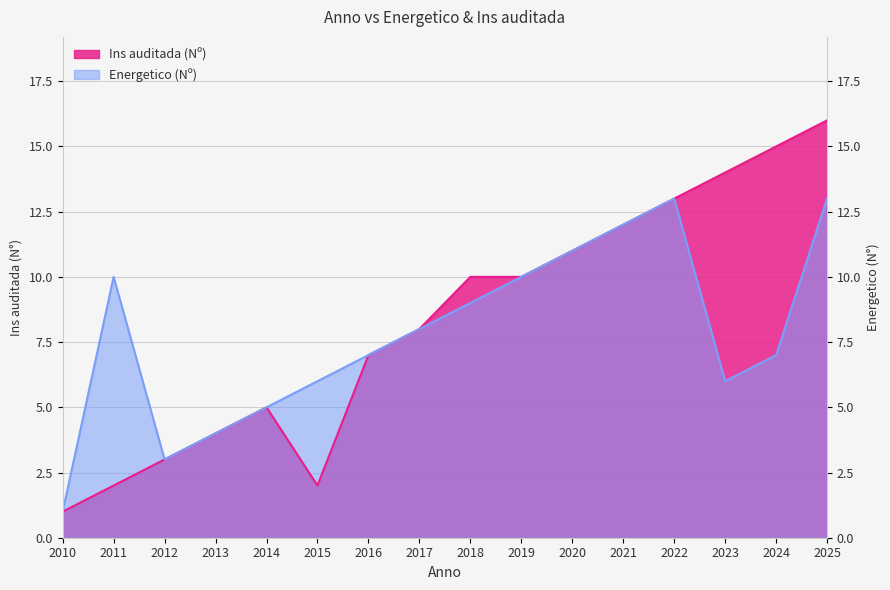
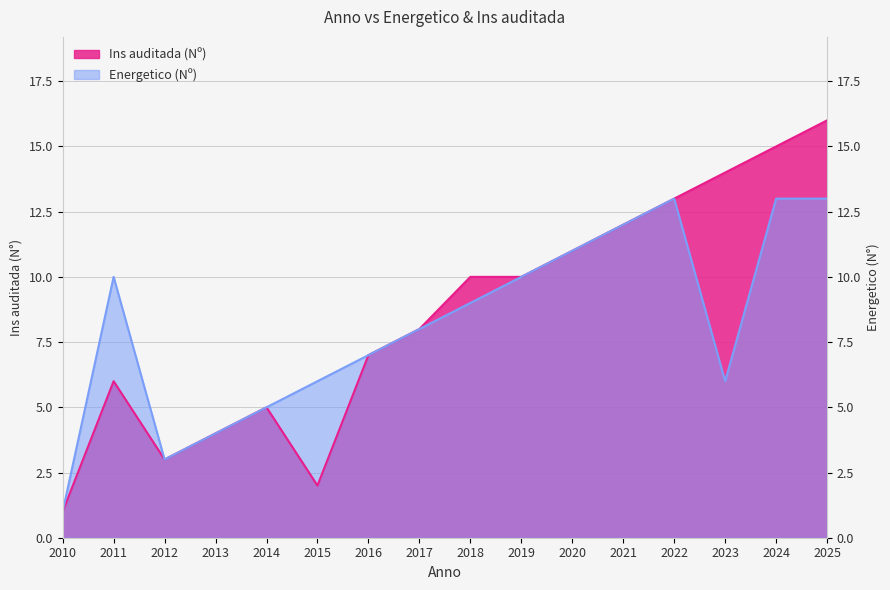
  {
    "Ins auditada (Nº)": {
-     "2011": 2,
+     "2011": 6,
      "2015": 2,
      "2018": 10,
      "2023": 14,
      "2024": 15,
      "2025": 16
    },
    "Energetico (Nº)": {
      "2011": 10,
      "2015": 6,
      "2018": 9,
      "2023": 6,
-     "2024": 7,
+     "2024": 13,
      "2025": 13
    }
  }
